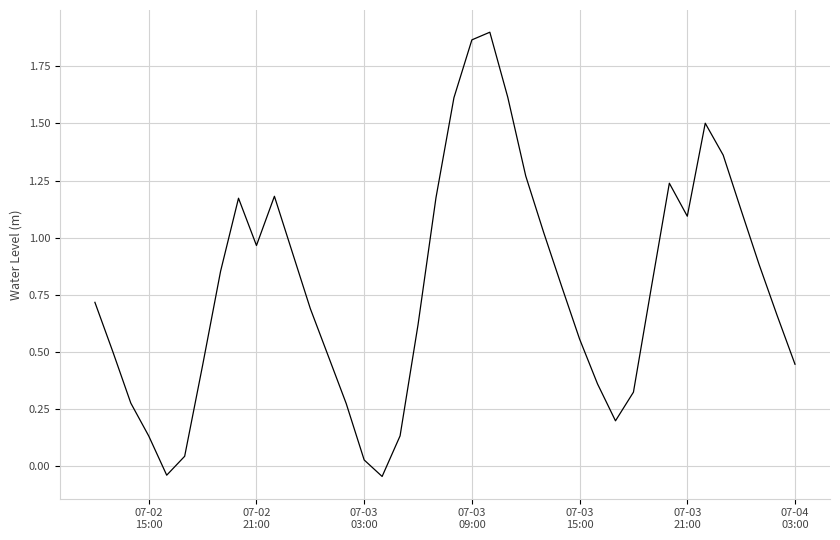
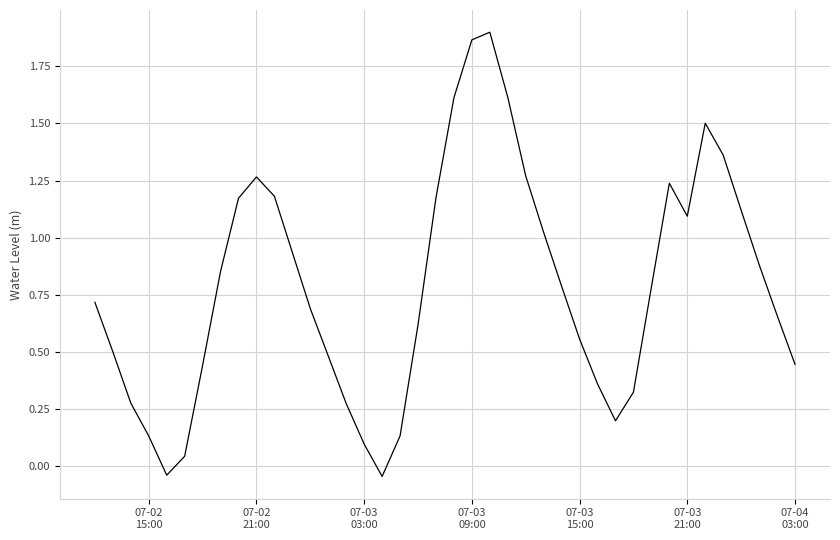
  {
    "07-02 15:00": 0.13,
-   "07-02 21:00": 0.97,
-   "07-03 03:00": 0.03,
+   "07-02 21:00": 1.27,
+   "07-03 03:00": 0.10,
    "07-03 09:00": 1.87,
    "07-03 15:00": 0.56,
    "07-03 21:00": 1.09,
    "07-04 03:00": 0.45
  }
